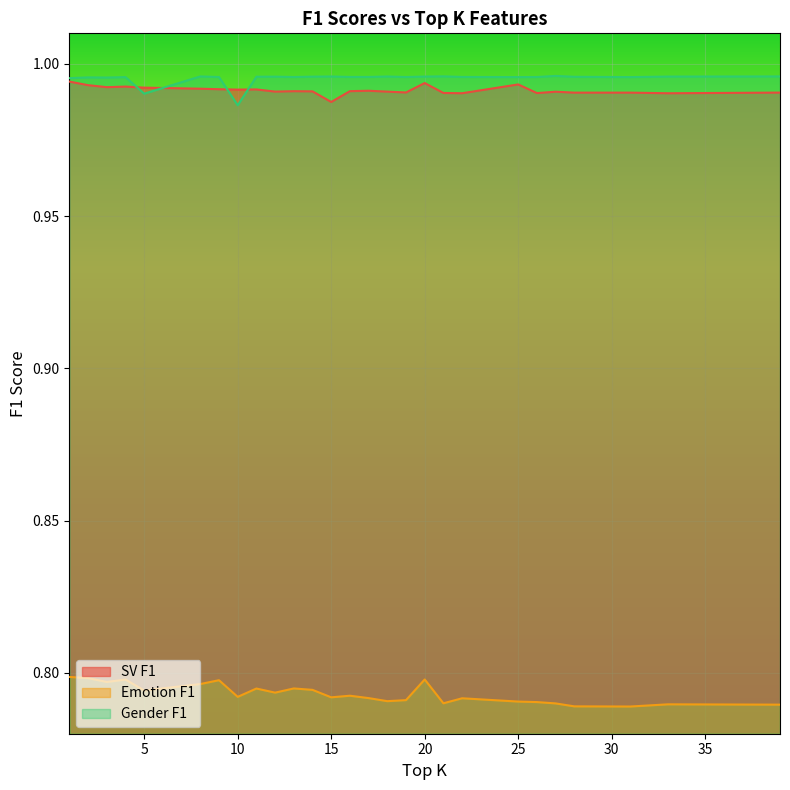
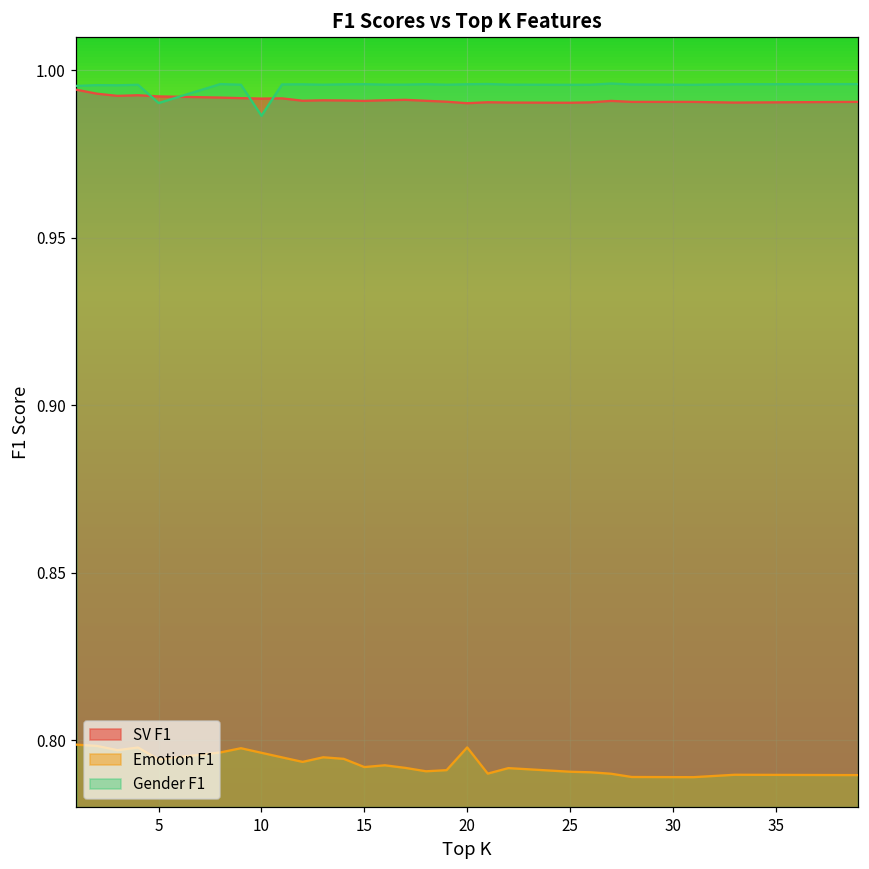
  {
    "SV F1": {
      "5": 0.992,
      "10": 0.992,
-     "15": 0.987,
-     "20": 0.994,
-     "25": 0.993
+     "15": 0.991,
+     "20": 0.990,
+     "25": 0.990
    },
    "Emotion F1": {
-     "10": 0.792,
+     "10": 0.796,
      "15": 0.792,
      "20": 0.798,
      "25": 0.791
    },
    "Gender F1": {
      "5": 0.990,
      "10": 0.986,
      "15": 0.996,
      "20": 0.996,
      "25": 0.996
    }
  }
